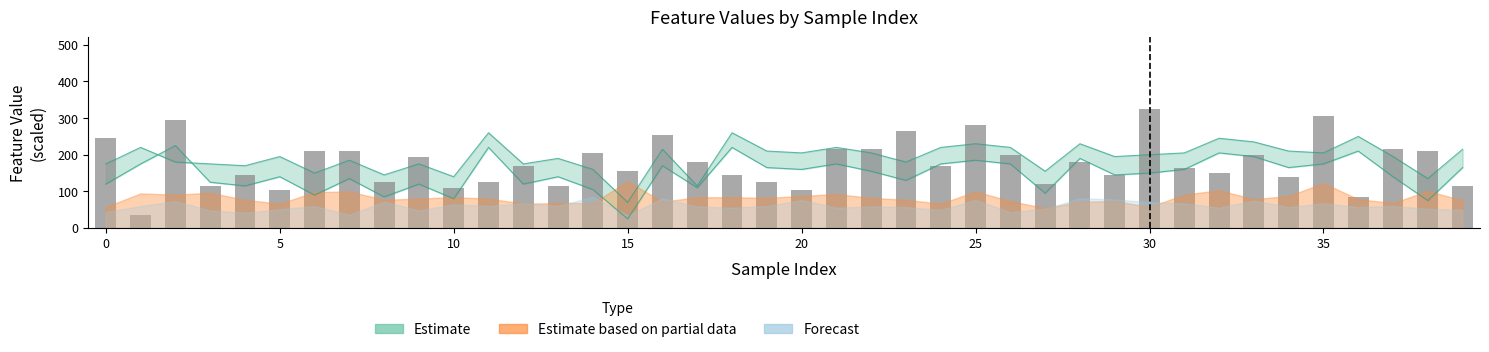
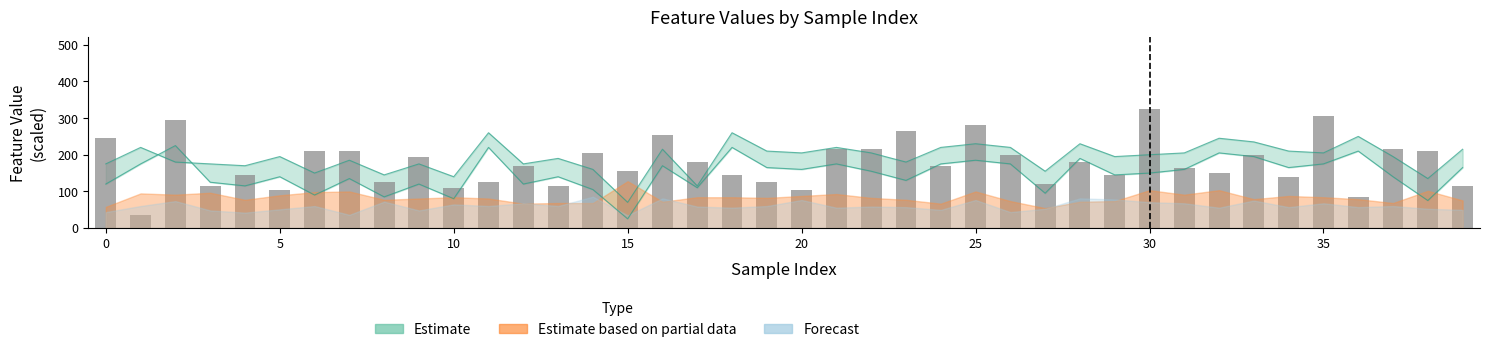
  {
    "Estimate based on partial data": {
      "0": 60,
-     "5": 70,
+     "5": 90,
      "15": 130,
      "20": 90,
      "25": 100,
-     "30": 60,
-     "35": 120
+     "30": 100,
+     "35": 80
    }
  }
